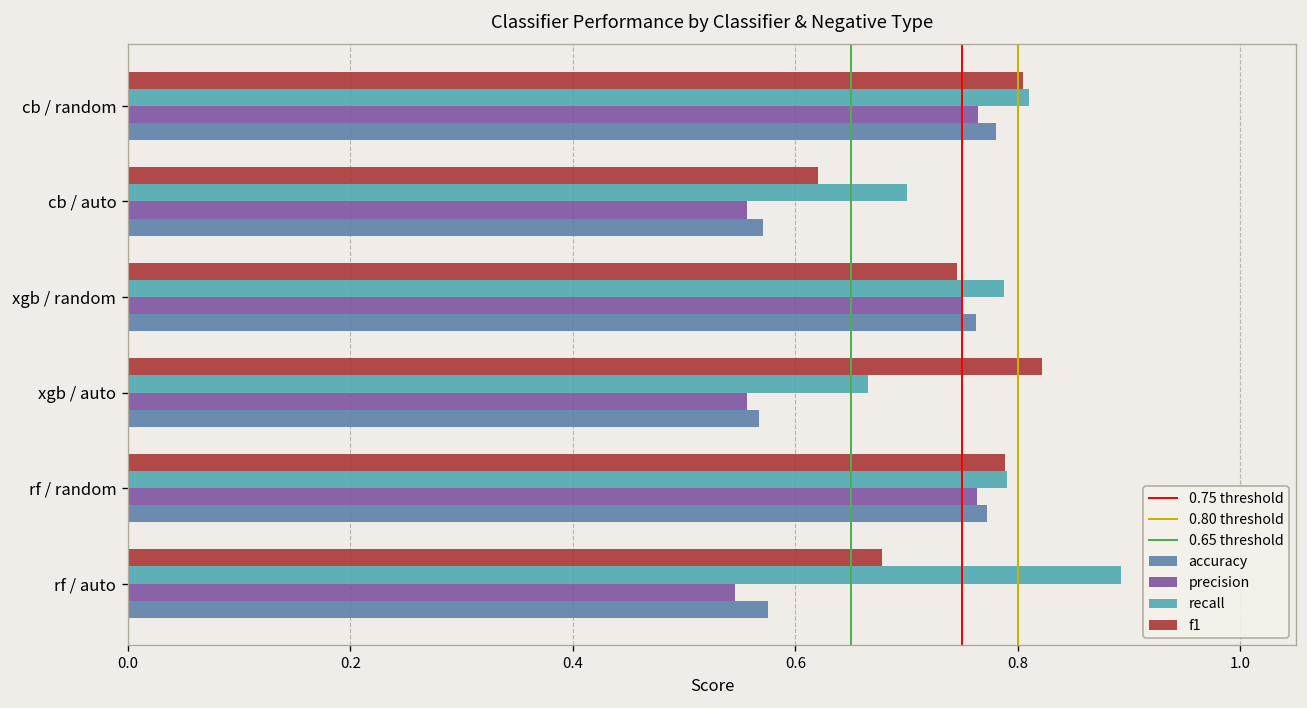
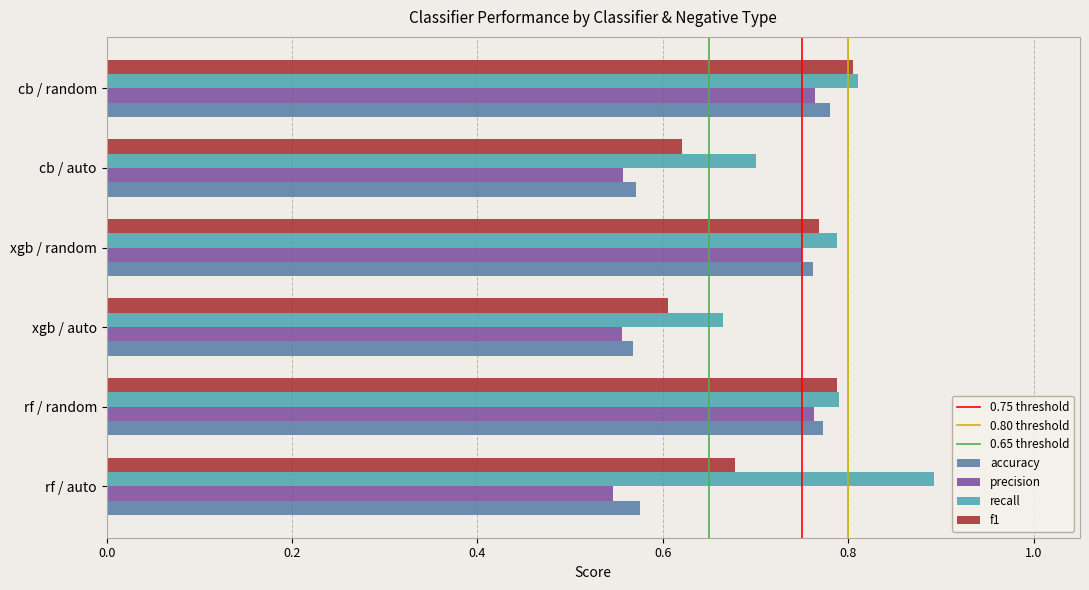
  {
    "f1": {
      "cb / random": 0.80,
      "cb / auto": 0.62,
-     "xgb / random": 0.75,
-     "xgb / auto": 0.82,
+     "xgb / random": 0.77,
+     "xgb / auto": 0.61,
      "rf / random": 0.79,
      "rf / auto": 0.68
    }
  }
